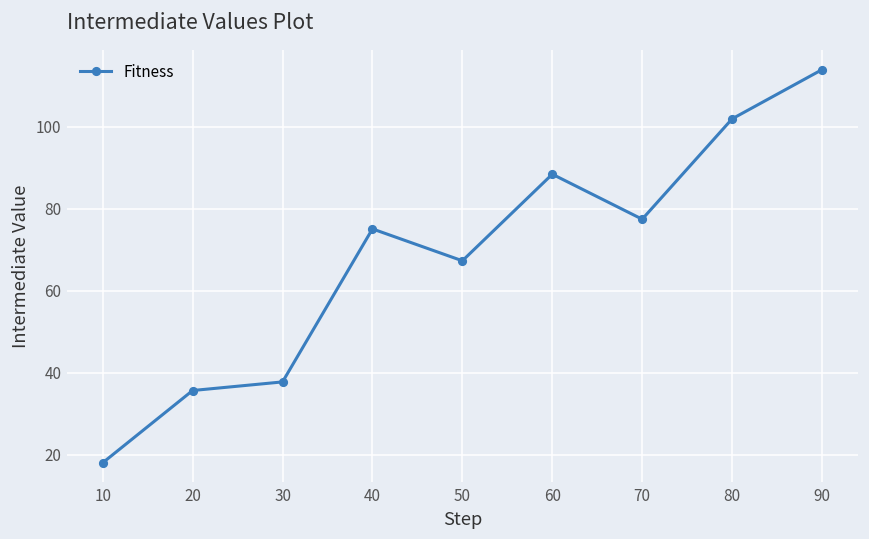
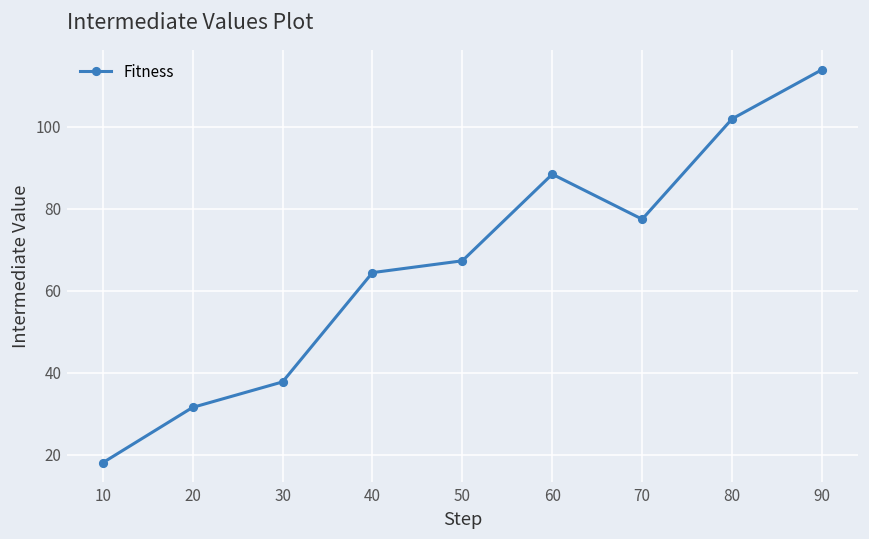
  {
    "10": 18,
-   "20": 36,
+   "20": 32,
    "30": 38,
-   "40": 75,
+   "40": 64,
    "50": 67,
    "60": 88,
    "70": 77,
    "80": 102,
    "90": 114
  }
